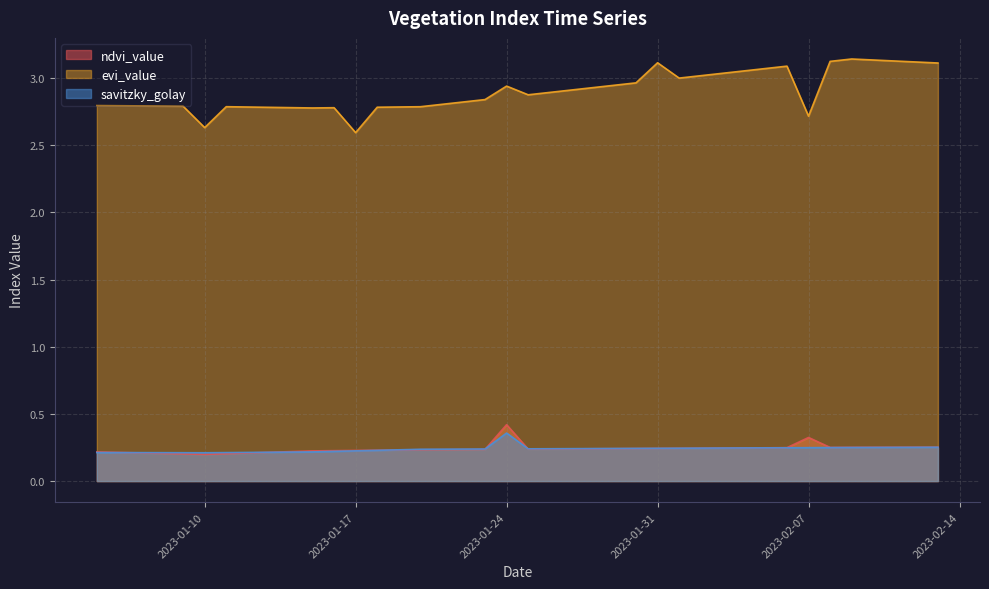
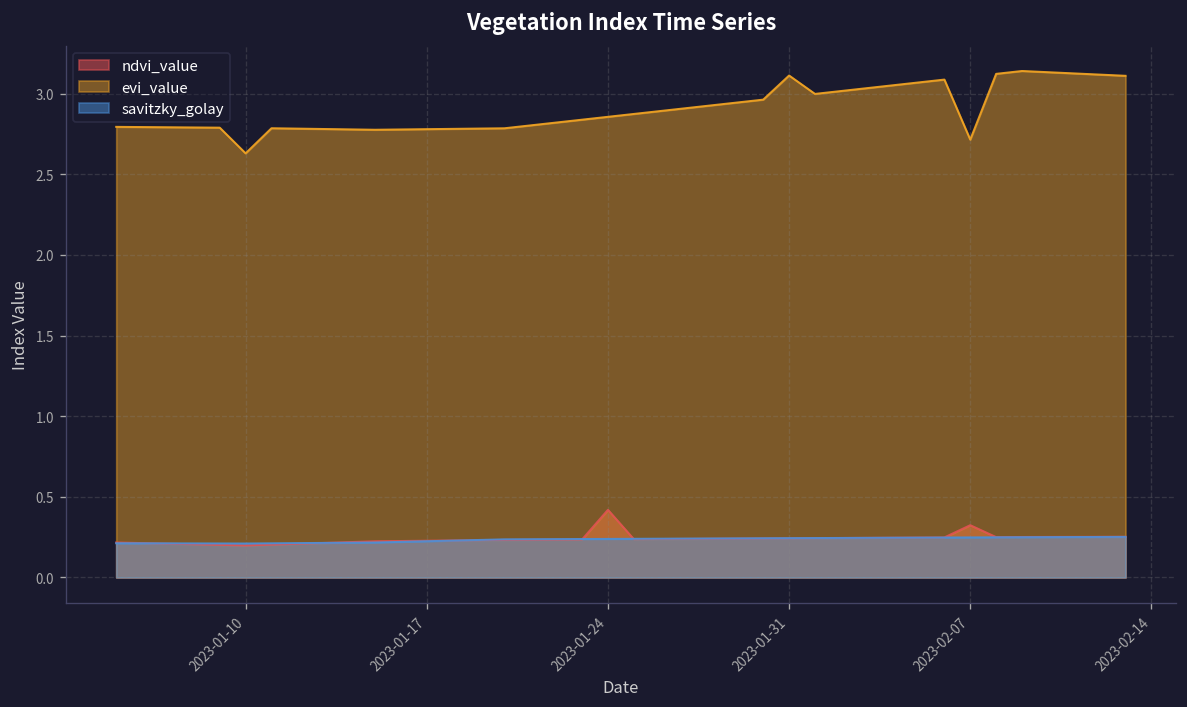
  {
    "ndvi_value": {
      "2023-01-24": 0.42,
      "2023-02-07": 0.32
    },
    "evi_value": {
      "2023-01-10": 2.63,
-     "2023-01-17": 2.59,
-     "2023-01-24": 2.94,
+     "2023-01-17": 2.78,
+     "2023-01-24": 2.86,
      "2023-01-31": 3.11,
      "2023-02-07": 2.72
    },
    "savitzky_golay": {
-     "2023-01-24": 0.36,
+     "2023-01-24": 0.24,
      "2023-02-07": 0.25
    }
  }
